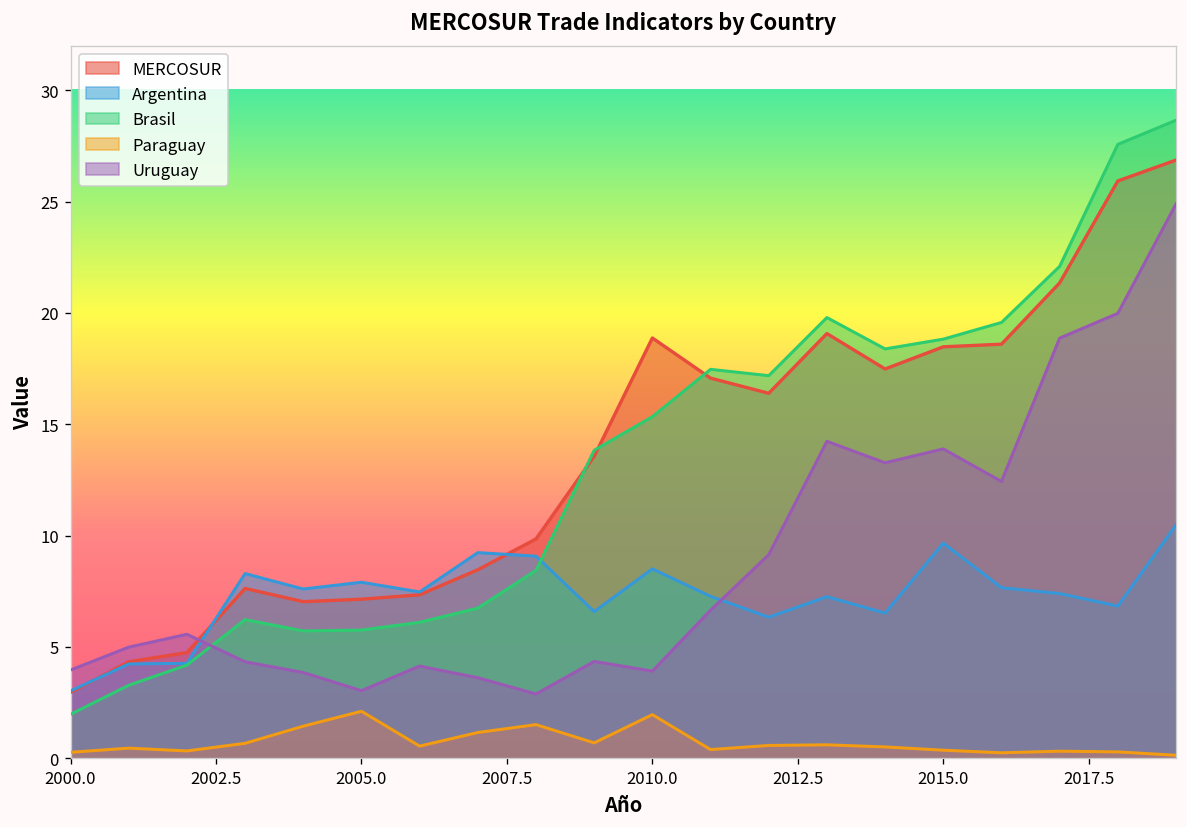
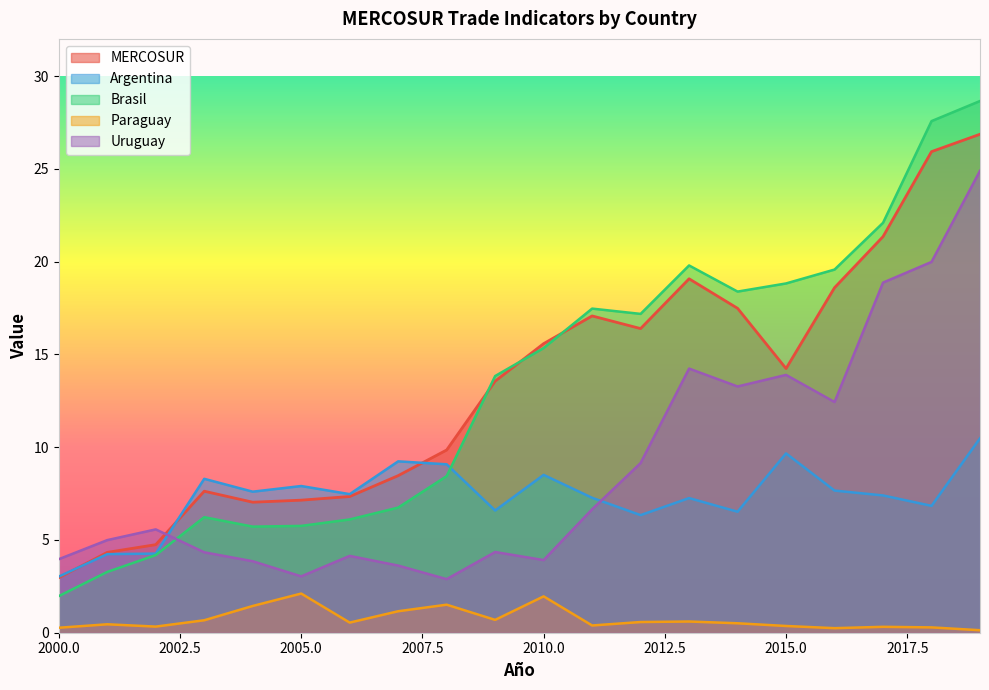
  {
    "MERCOSUR": {
      "2005.0": 7.1,
-     "2010.0": 18.9,
-     "2015.0": 18.5
+     "2010.0": 15.6,
+     "2015.0": 14.2
    },
    "Argentina": {
      "2005.0": 7.9,
      "2010.0": 8.5,
      "2015.0": 9.7
    },
    "Brasil": {
      "2000.0": 2.0,
      "2005.0": 5.8,
      "2010.0": 15.3,
      "2015.0": 18.8
    },
    "Paraguay": {
      "2000.0": 0.3,
      "2005.0": 2.1,
      "2010.0": 2.0,
      "2015.0": 0.4
    },
    "Uruguay": {
      "2000.0": 4.0,
      "2005.0": 3.0,
      "2010.0": 3.9,
      "2015.0": 13.9
    }
  }
